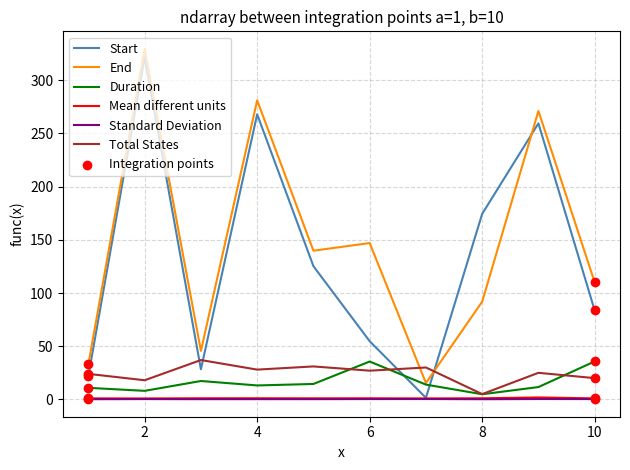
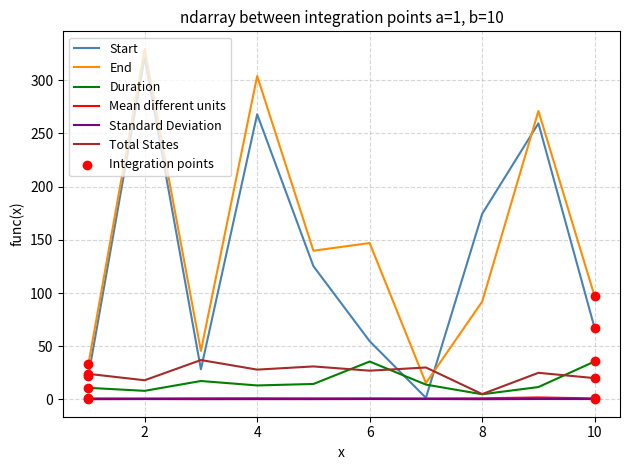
  {
    "Start": {
      "4": 268,
      "6": 55,
      "8": 174,
-     "10": 84
+     "10": 67
    },
    "End": {
-     "4": 281,
+     "4": 304,
      "6": 147,
      "8": 92,
-     "10": 110
+     "10": 97
    },
    "Duration": {
      "2": 8,
      "4": 13,
      "6": 36
    },
    "Total States": {
      "2": 18,
      "4": 28,
      "6": 27
    }
  }
